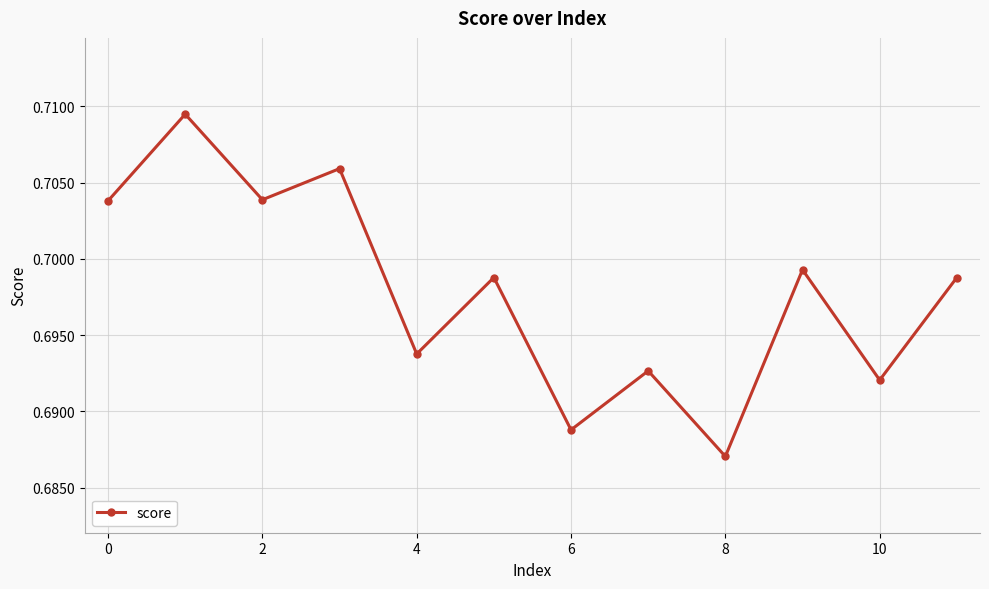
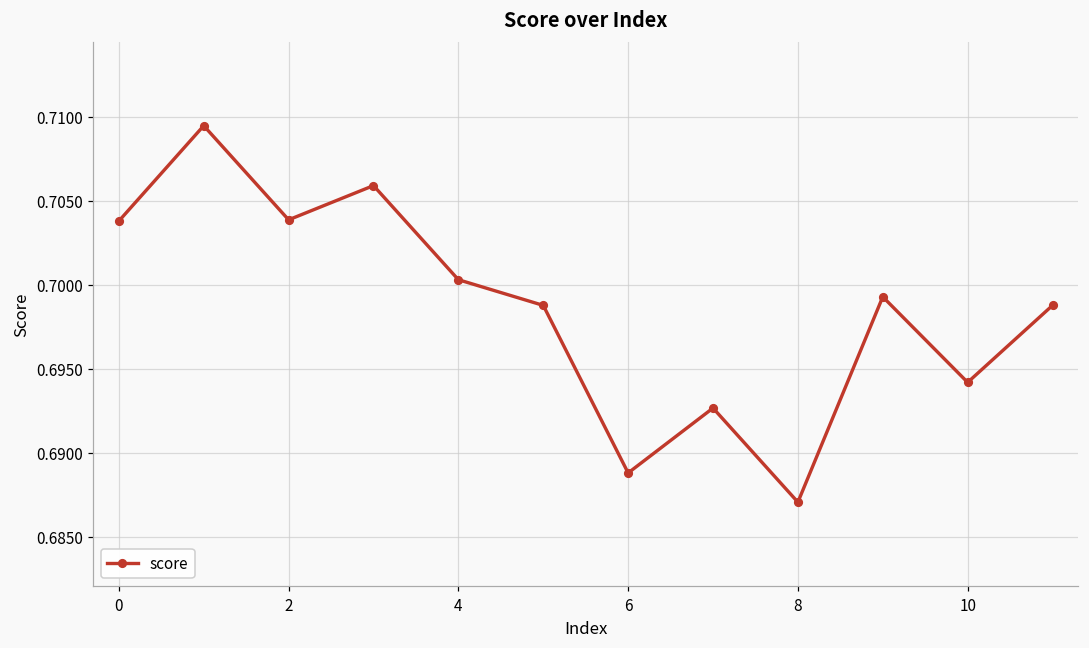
  {
    "0": 0.7038,
    "2": 0.7039,
-   "4": 0.6938,
+   "4": 0.7003,
    "6": 0.6888,
    "8": 0.6871,
-   "10": 0.6921
+   "10": 0.6942
  }
